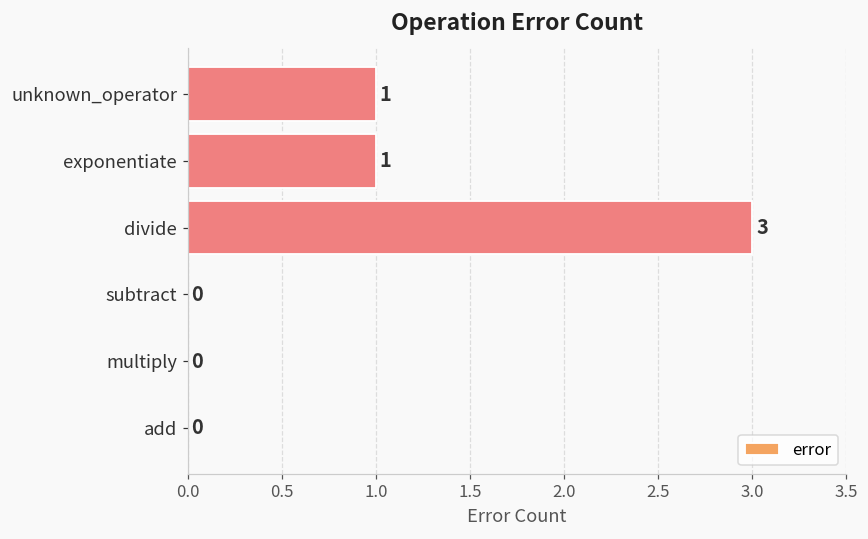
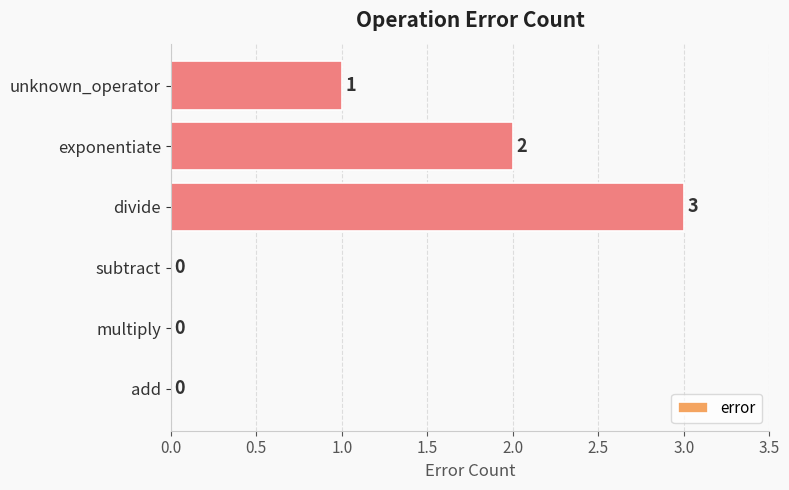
  {
    "unknown_operator": 1,
-   "exponentiate": 1,
+   "exponentiate": 2,
    "divide": 3,
    "subtract": 0,
    "multiply": 0,
    "add": 0
  }
